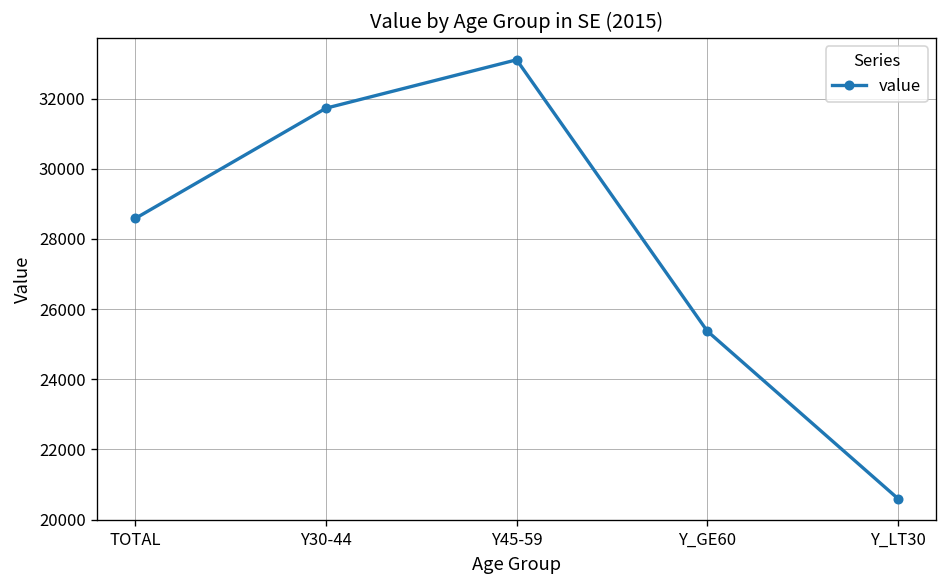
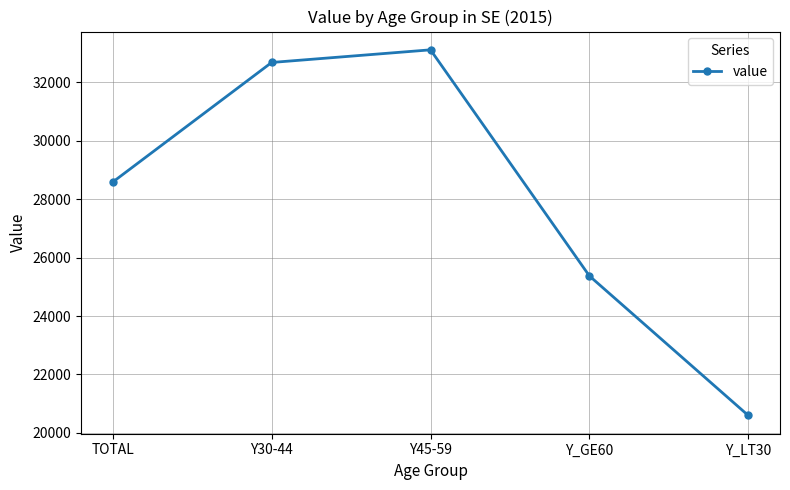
  {
    "TOTAL": 28600,
-   "Y30-44": 31700,
+   "Y30-44": 32700,
    "Y45-59": 33100,
    "Y_GE60": 25400,
    "Y_LT30": 20600
  }
